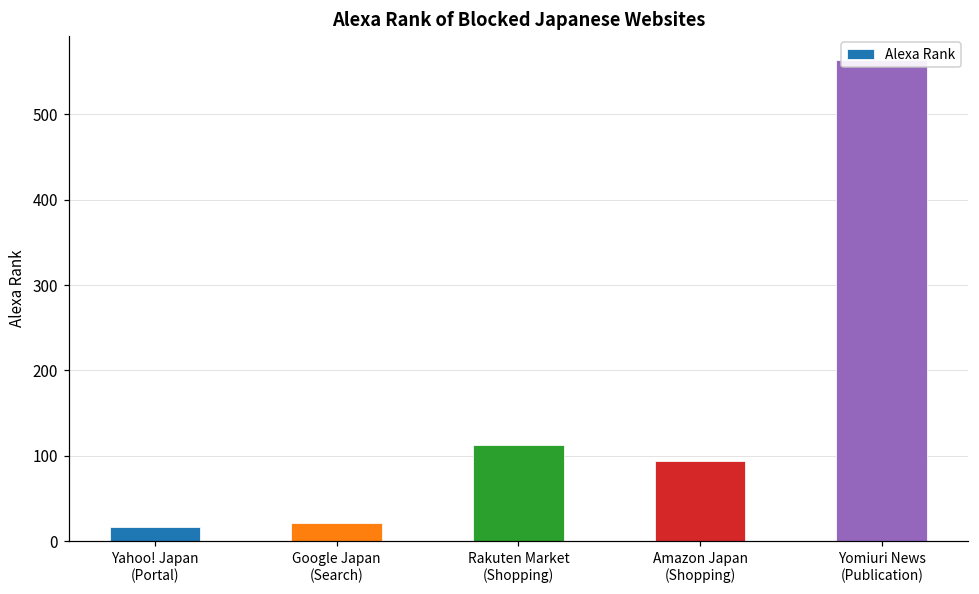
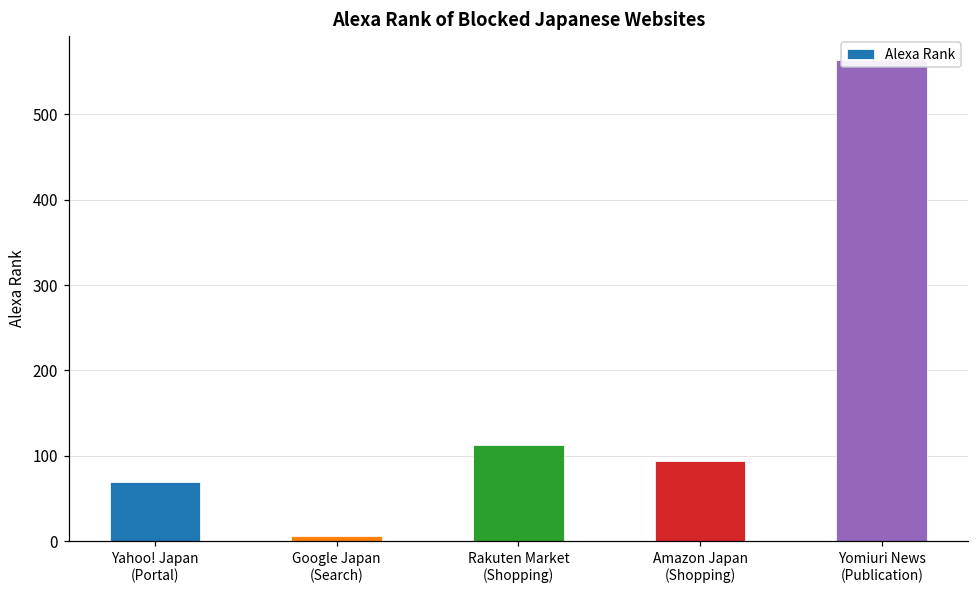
  {
-   "Yahoo! Japan (Portal)": 20,
-   "Google Japan (Search)": 20,
+   "Yahoo! Japan (Portal)": 70,
+   "Google Japan (Search)": 10,
    "Rakuten Market (Shopping)": 110,
    "Amazon Japan (Shopping)": 90
  }
